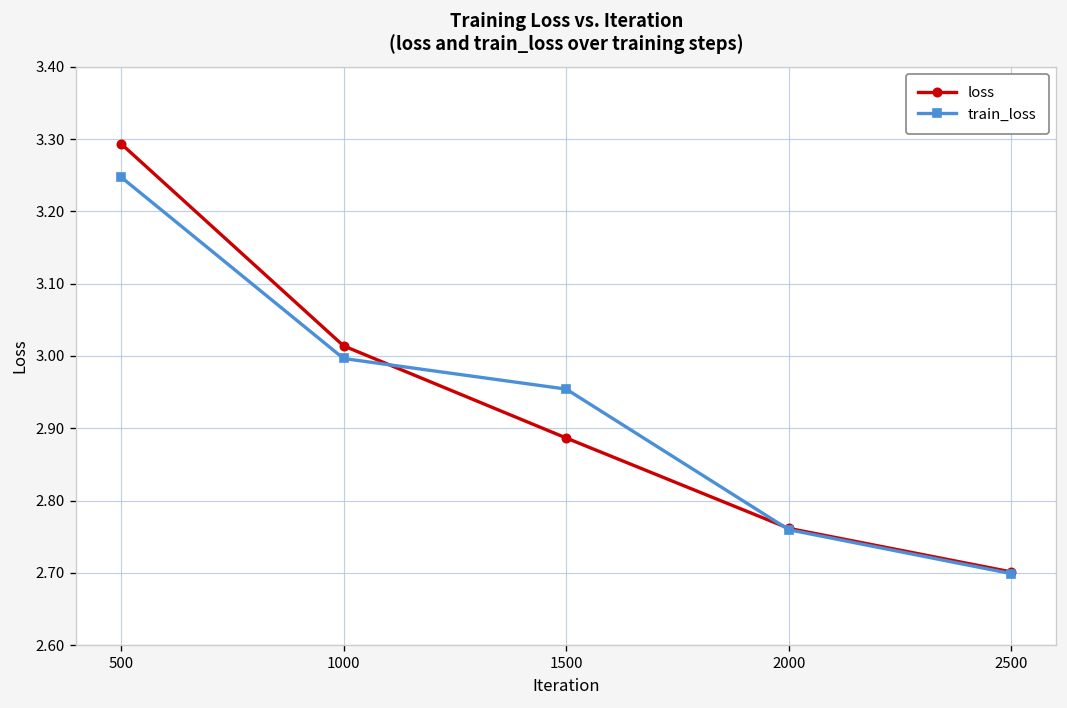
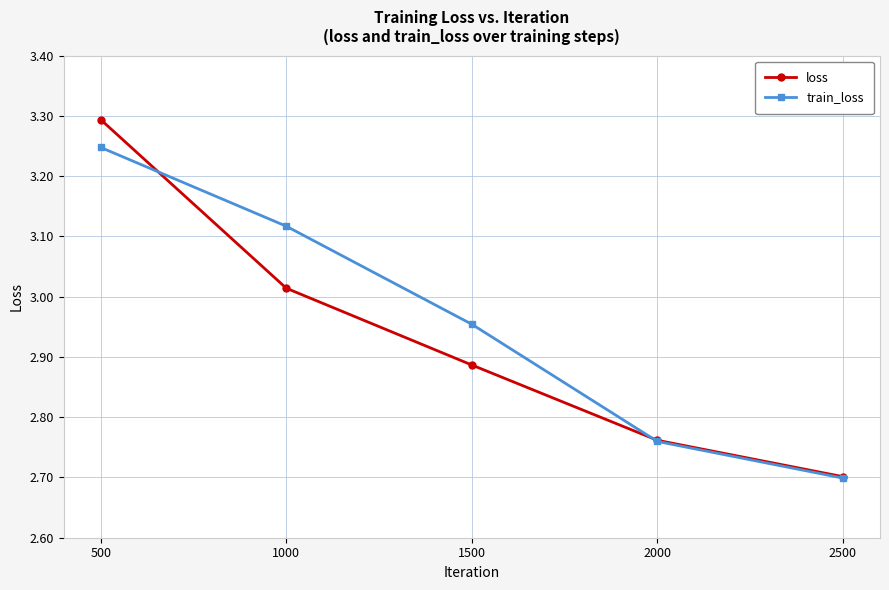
  {
    "loss": {
      "500": 3.29,
      "1000": 3.01,
      "1500": 2.89
    },
    "train_loss": {
      "500": 3.25,
-     "1000": 3.00,
+     "1000": 3.12,
      "1500": 2.95
    }
  }
